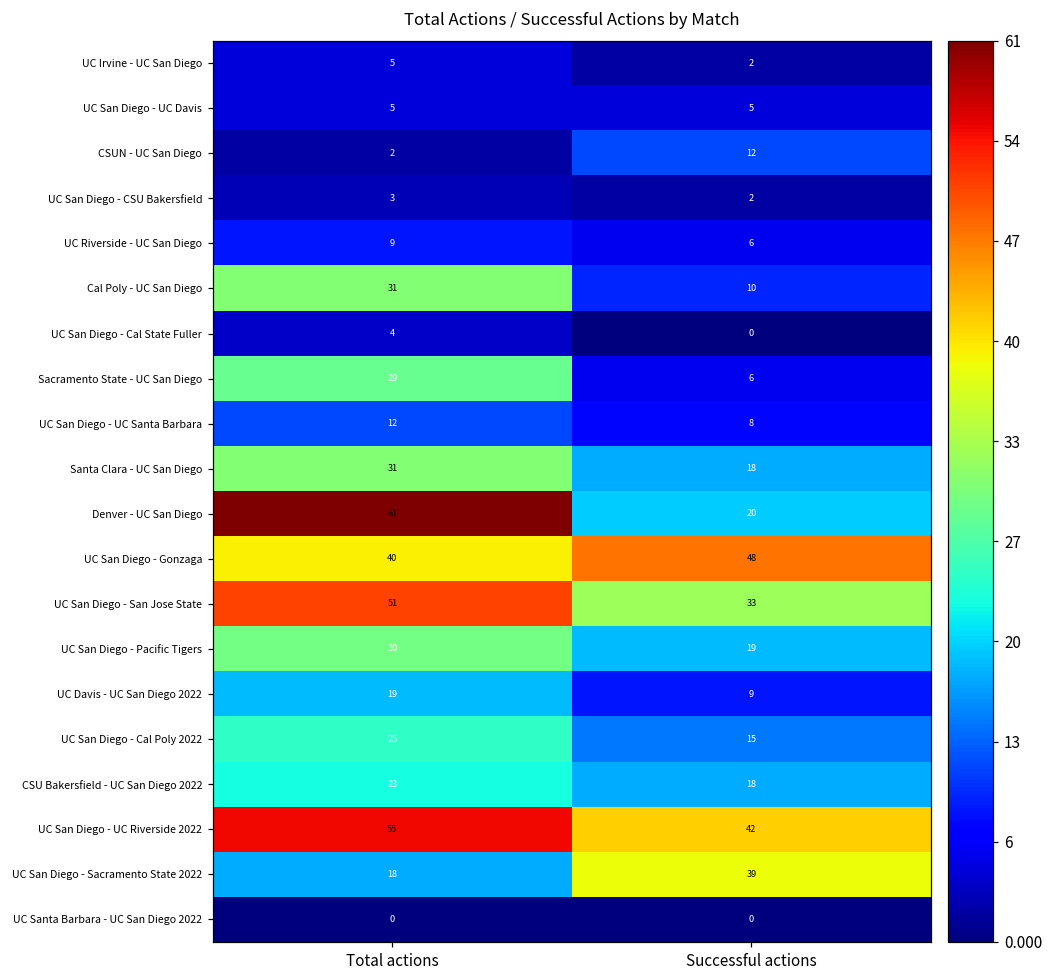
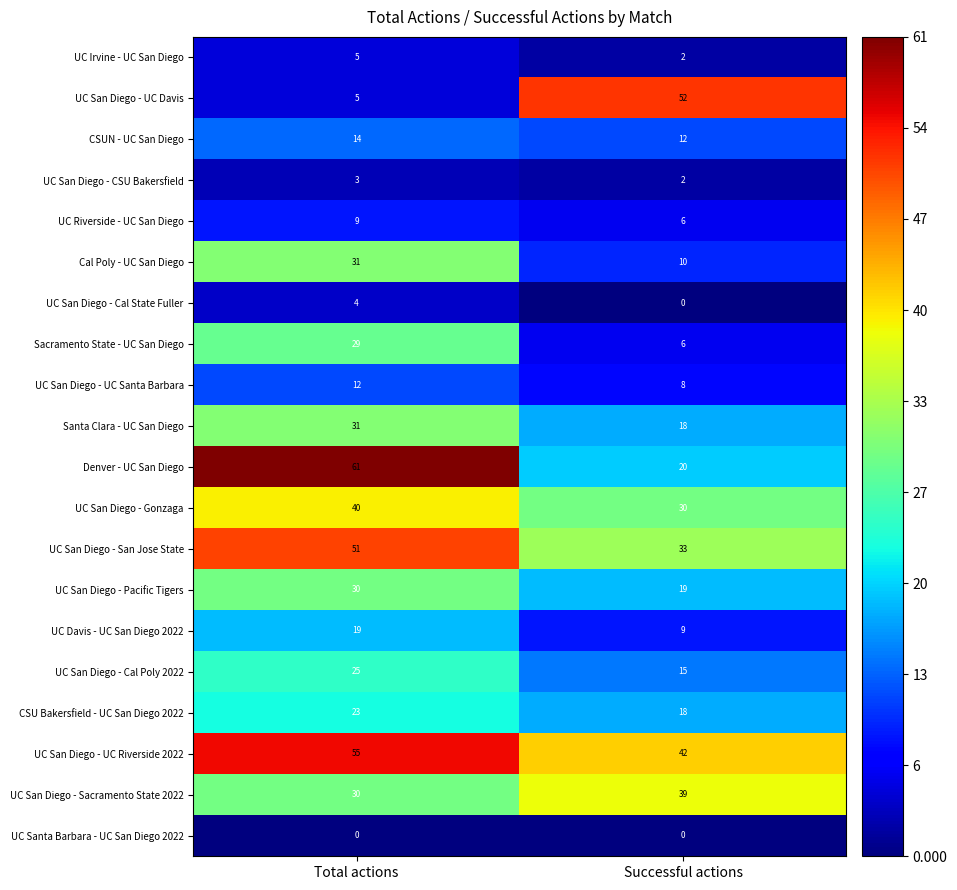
  {
    "UC Irvine - UC San Diego": {
      "Total actions": 5,
      "Successful actions": 2
    },
    "UC San Diego - UC Davis": {
      "Total actions": 5,
-     "Successful actions": 5
+     "Successful actions": 52
    },
    "CSUN - UC San Diego": {
-     "Total actions": 2,
+     "Total actions": 14,
      "Successful actions": 12
    },
    "UC San Diego - CSU Bakersfield": {
      "Total actions": 3,
      "Successful actions": 2
    },
    "UC Riverside - UC San Diego": {
      "Total actions": 9,
      "Successful actions": 6
    },
    "Cal Poly - UC San Diego": {
      "Total actions": 31,
      "Successful actions": 10
    },
    "UC San Diego - Cal State Fuller": {
      "Total actions": 4,
      "Successful actions": 0
    },
    "Sacramento State - UC San Diego": {
      "Total actions": 29,
      "Successful actions": 6
    },
    "UC San Diego - UC Santa Barbara": {
      "Total actions": 12,
      "Successful actions": 8
    },
    "Santa Clara - UC San Diego": {
      "Total actions": 31,
      "Successful actions": 18
    },
    "Denver - UC San Diego": {
      "Total actions": 61,
      "Successful actions": 20
    },
    "UC San Diego - Gonzaga": {
      "Total actions": 40,
-     "Successful actions": 48
+     "Successful actions": 30
    },
    "UC San Diego - San Jose State": {
      "Total actions": 51,
      "Successful actions": 33
    },
    "UC San Diego - Pacific Tigers": {
      "Total actions": 30,
      "Successful actions": 19
    },
    "UC Davis - UC San Diego 2022": {
      "Total actions": 19,
      "Successful actions": 9
    },
    "UC San Diego - Cal Poly 2022": {
      "Total actions": 25,
      "Successful actions": 15
    },
    "CSU Bakersfield - UC San Diego 2022": {
      "Total actions": 23,
      "Successful actions": 18
    },
    "UC San Diego - UC Riverside 2022": {
      "Total actions": 55,
      "Successful actions": 42
    },
    "UC San Diego - Sacramento State 2022": {
-     "Total actions": 18,
+     "Total actions": 30,
      "Successful actions": 39
    },
    "UC Santa Barbara - UC San Diego 2022": {
      "Total actions": 0,
      "Successful actions": 0
    }
  }
